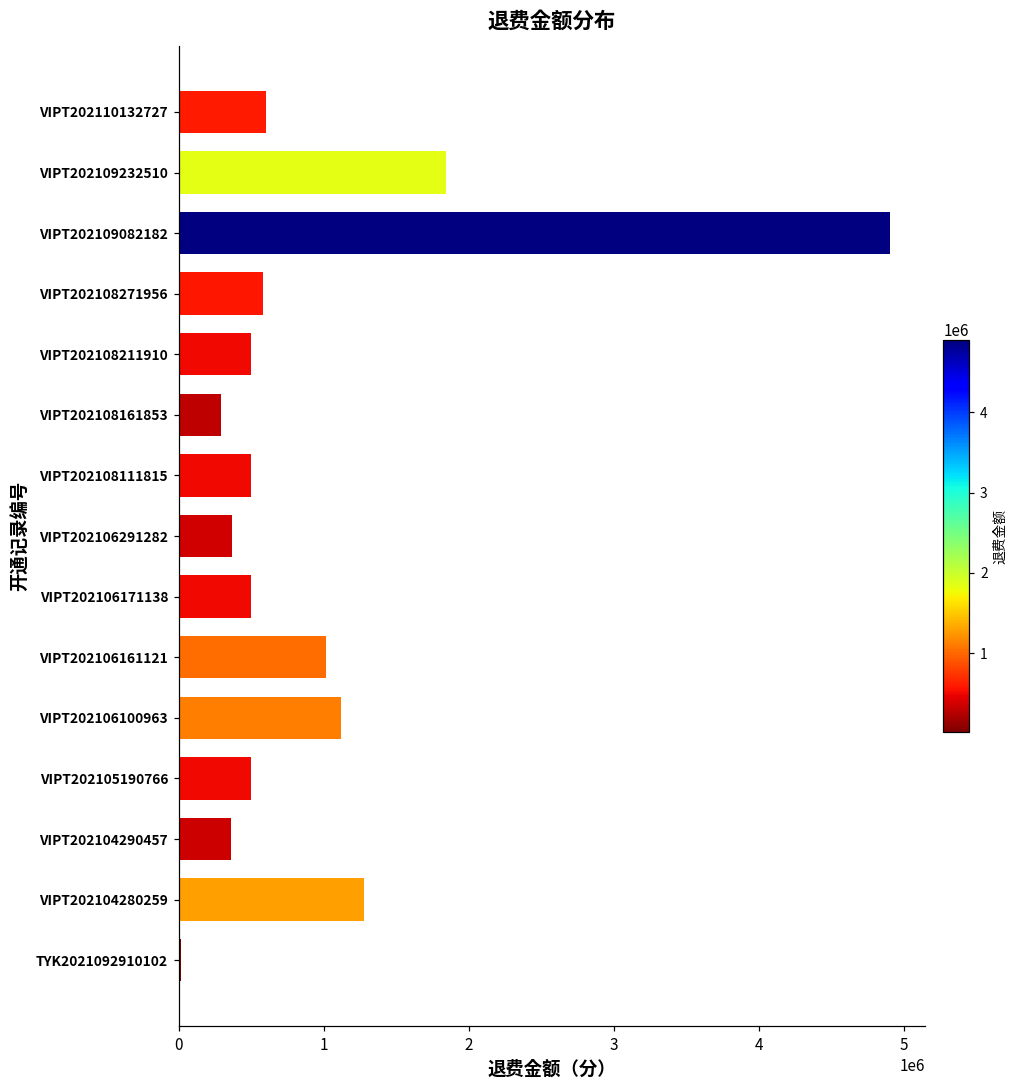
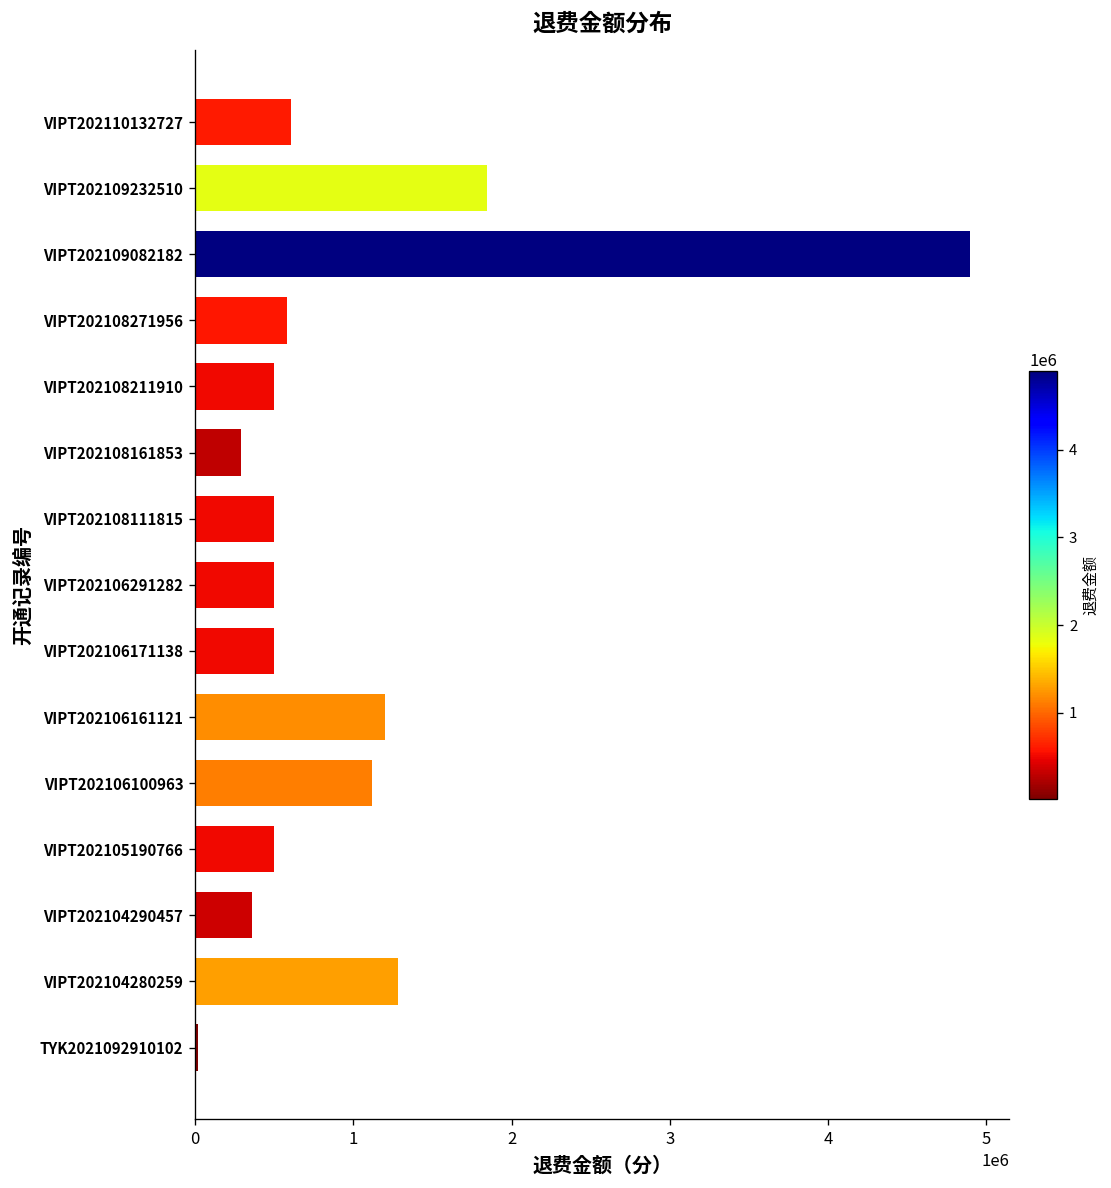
  {
    "VIPT202110132727": 600000,
    "VIPT202109232510": 1840000,
    "VIPT202109082182": 4900000,
    "VIPT202108271956": 580000,
    "VIPT202108211910": 500000,
    "VIPT202108161853": 290000,
    "VIPT202108111815": 500000,
-   "VIPT202106291282": 360000,
+   "VIPT202106291282": 500000,
    "VIPT202106171138": 500000,
-   "VIPT202106161121": 1020000,
+   "VIPT202106161121": 1200000,
    "VIPT202106100963": 1120000,
    "VIPT202105190766": 500000,
    "VIPT202104290457": 360000,
    "VIPT202104280259": 1280000
  }
